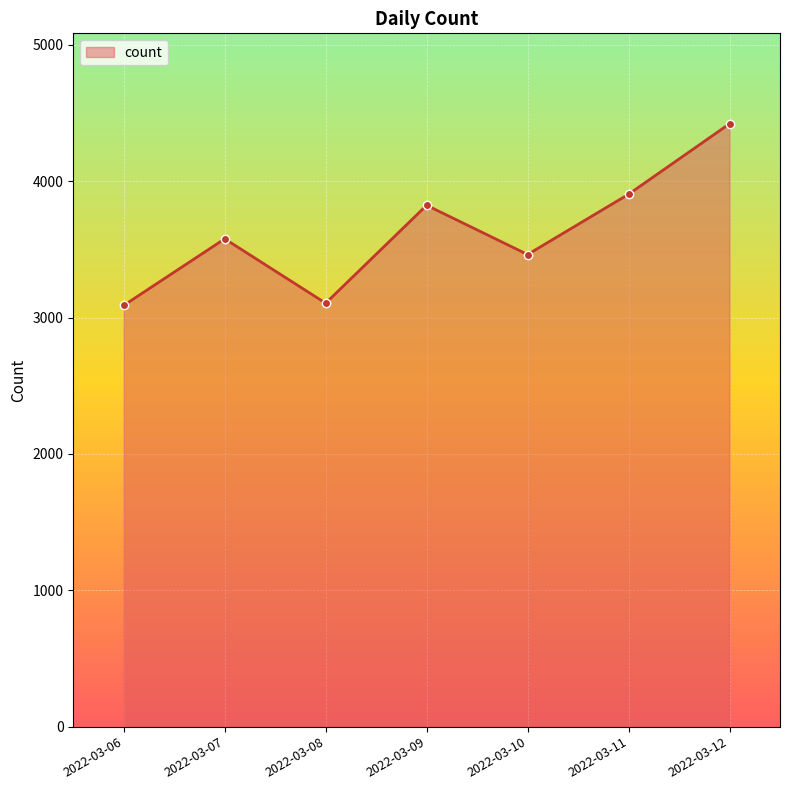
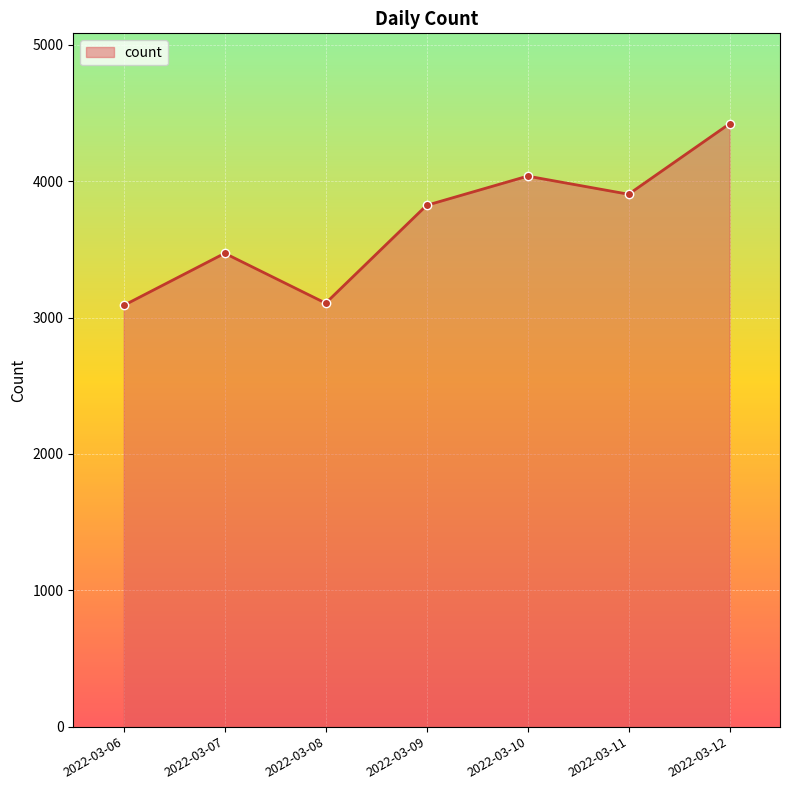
  {
    "2022-03-06": 3090,
-   "2022-03-07": 3580,
+   "2022-03-07": 3470,
    "2022-03-08": 3110,
    "2022-03-09": 3820,
-   "2022-03-10": 3460,
+   "2022-03-10": 4040,
    "2022-03-11": 3910,
    "2022-03-12": 4420
  }
